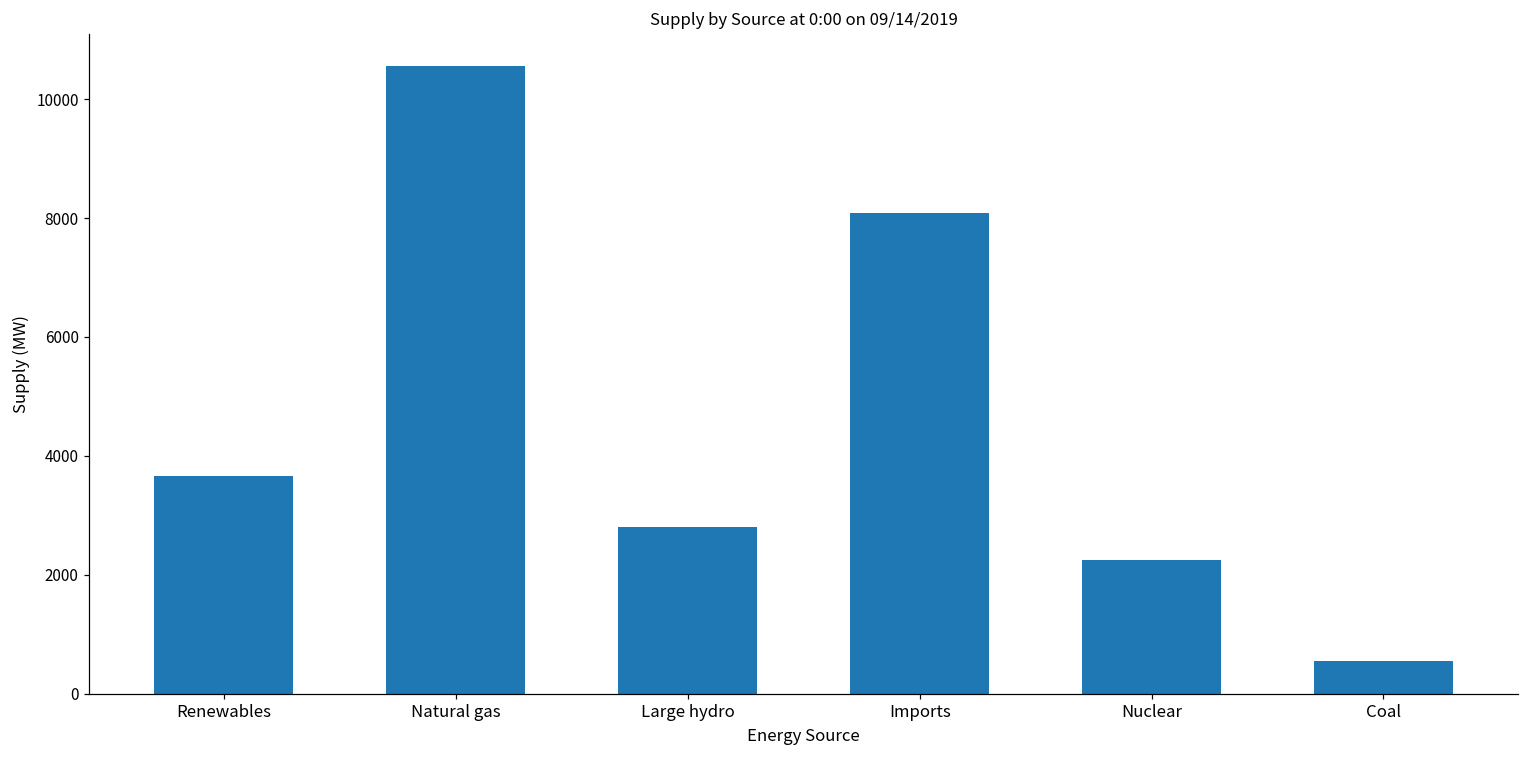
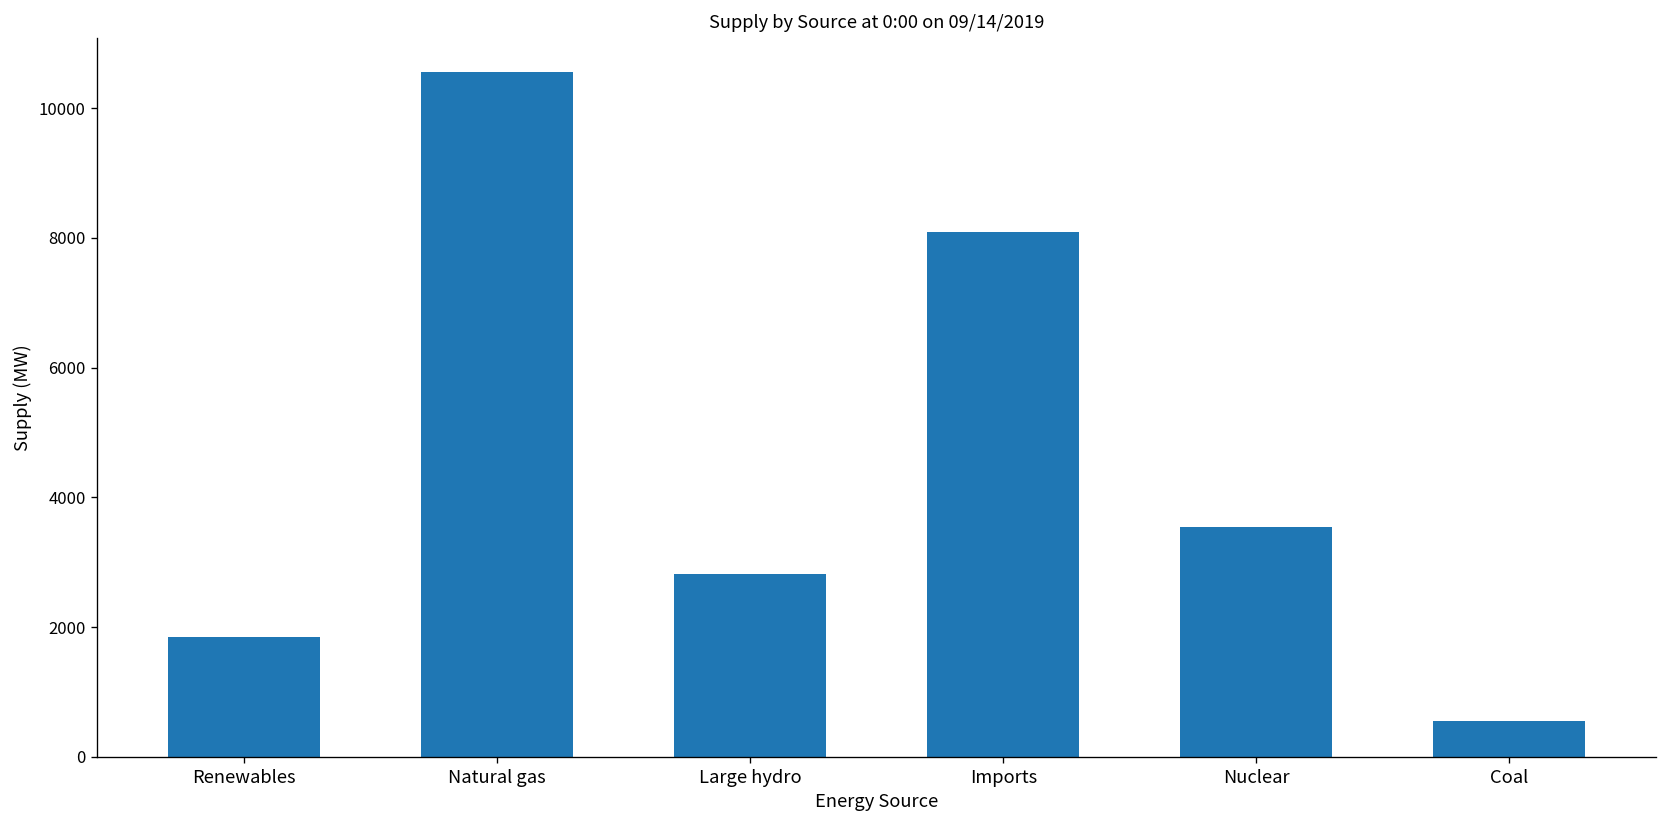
  {
-   "Renewables": 3700,
+   "Renewables": 1900,
    "Natural gas": 10600,
    "Large hydro": 2800,
    "Imports": 8100,
-   "Nuclear": 2300,
+   "Nuclear": 3500,
    "Coal": 500
  }
